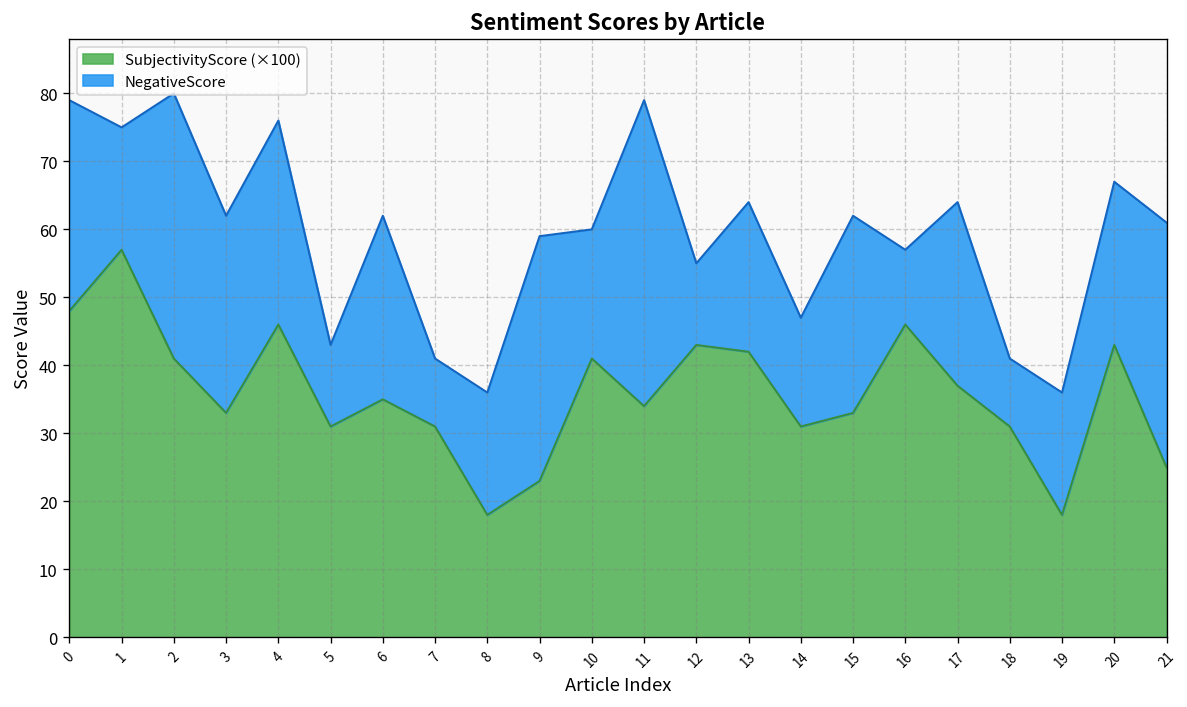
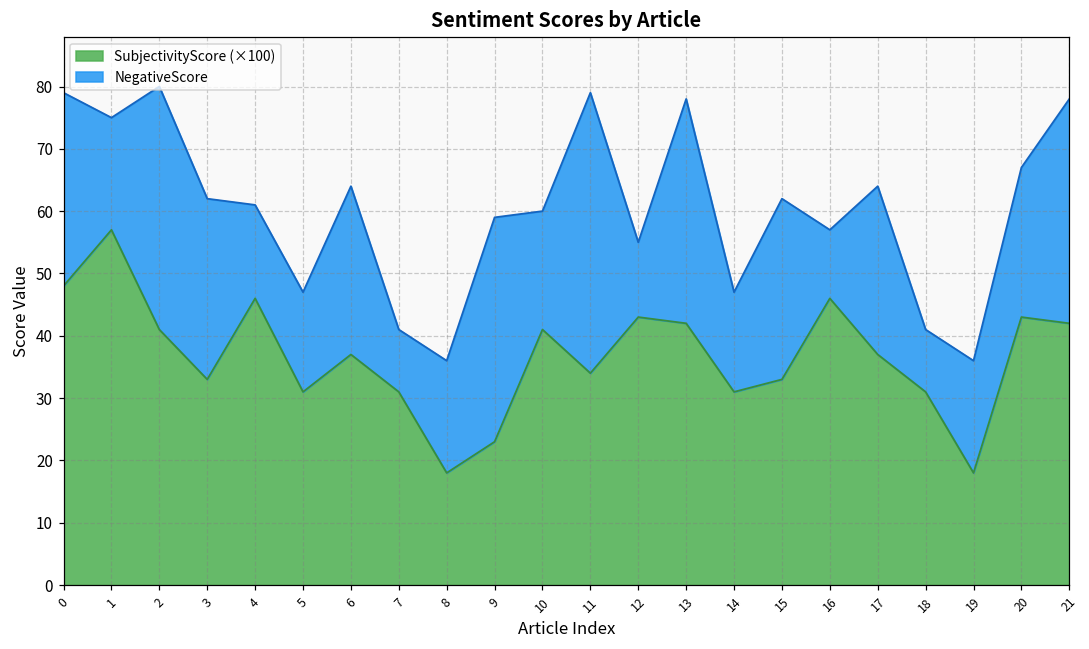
  {
    "SubjectivityScore (×100)": {
      "0": 48,
      "1": 57,
      "2": 41,
      "3": 33,
      "4": 46,
      "5": 31,
-     "6": 35,
+     "6": 37,
      "7": 31,
      "8": 18,
      "9": 23,
      "10": 41,
      "11": 34,
      "12": 43,
      "13": 42,
      "14": 31,
      "15": 33,
      "16": 46,
      "17": 37,
      "18": 31,
      "19": 18,
      "20": 43,
-     "21": 25
+     "21": 42
    },
    "NegativeScore": {
      "0": 31,
      "1": 18,
      "3": 29,
-     "4": 30,
-     "5": 12,
+     "4": 15,
+     "5": 16,
      "6": 27,
      "7": 10,
      "8": 18,
      "9": 36,
      "10": 19,
      "11": 45,
      "12": 12,
-     "13": 22,
+     "13": 36,
      "14": 16,
      "15": 29,
      "16": 11,
      "17": 27,
      "18": 10,
      "19": 18,
      "20": 24,
      "21": 36
    }
  }
